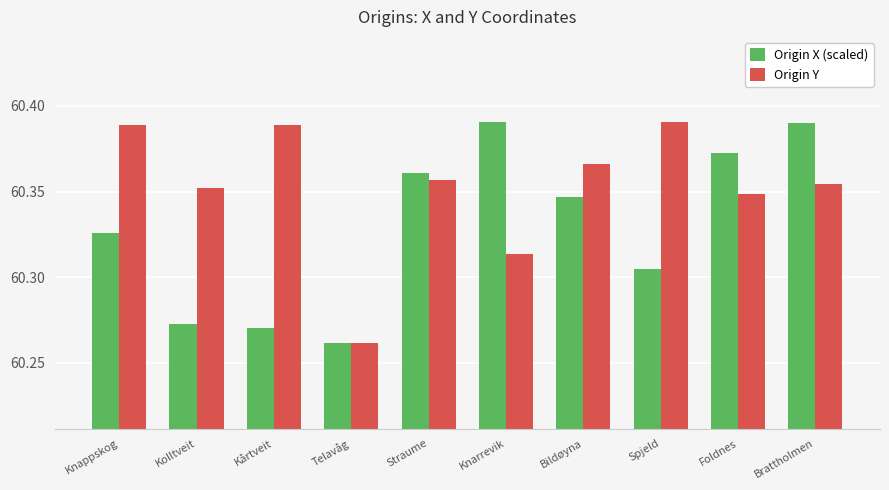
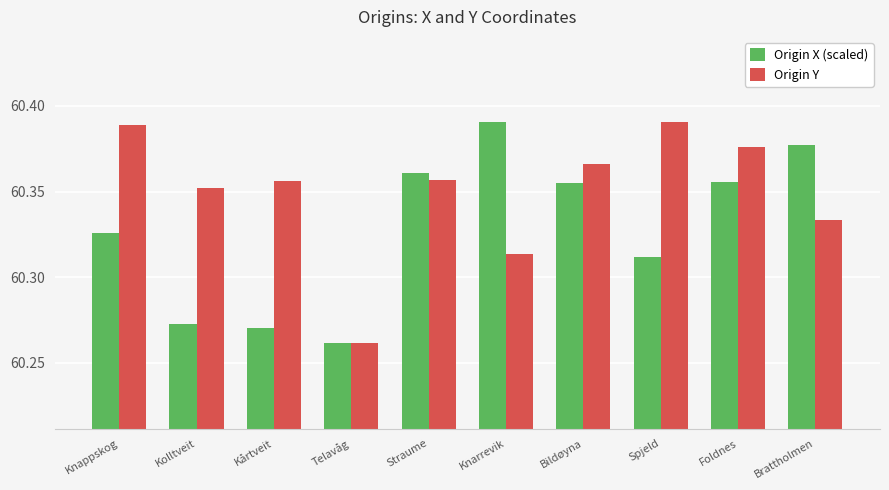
  {
    "Origin X (scaled)": {
      "Knappskog": 60.326,
      "Kolltveit": 60.273,
      "Kårtveit": 60.270,
      "Telavåg": 60.262,
      "Straume": 60.361,
      "Knarrevik": 60.390,
-     "Bildøyna": 60.347,
-     "Spjeld": 60.305,
-     "Foldnes": 60.373,
-     "Brattholmen": 60.390
+     "Bildøyna": 60.355,
+     "Spjeld": 60.312,
+     "Foldnes": 60.355,
+     "Brattholmen": 60.377
    },
    "Origin Y": {
      "Knappskog": 60.389,
      "Kolltveit": 60.352,
-     "Kårtveit": 60.389,
+     "Kårtveit": 60.356,
      "Telavåg": 60.262,
      "Straume": 60.357,
      "Knarrevik": 60.313,
      "Bildøyna": 60.366,
      "Spjeld": 60.390,
-     "Foldnes": 60.348,
-     "Brattholmen": 60.355
+     "Foldnes": 60.376,
+     "Brattholmen": 60.334
    }
  }
